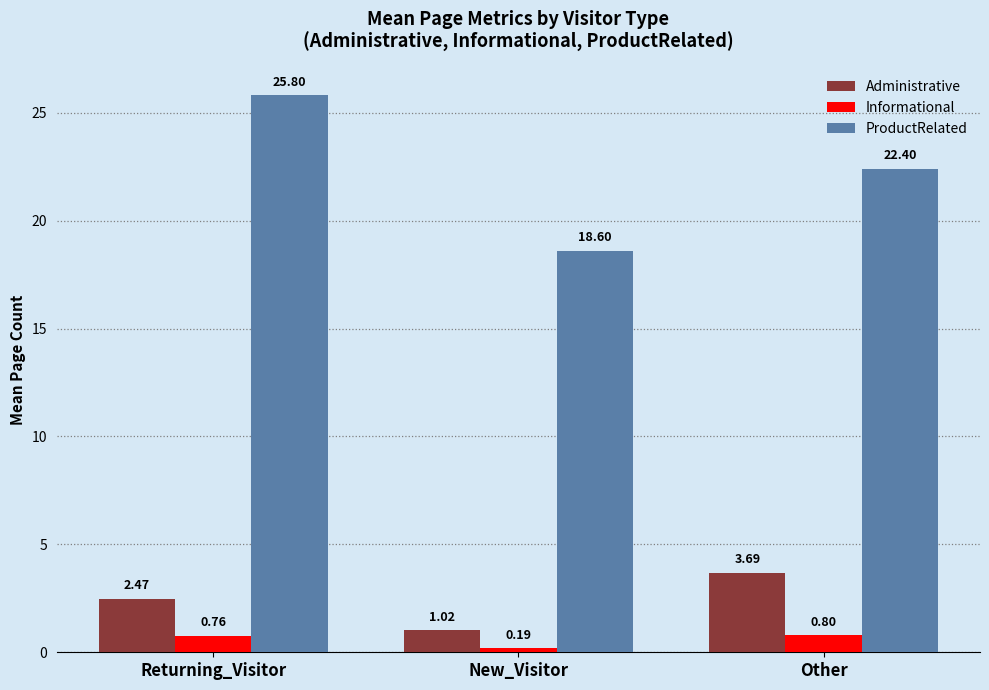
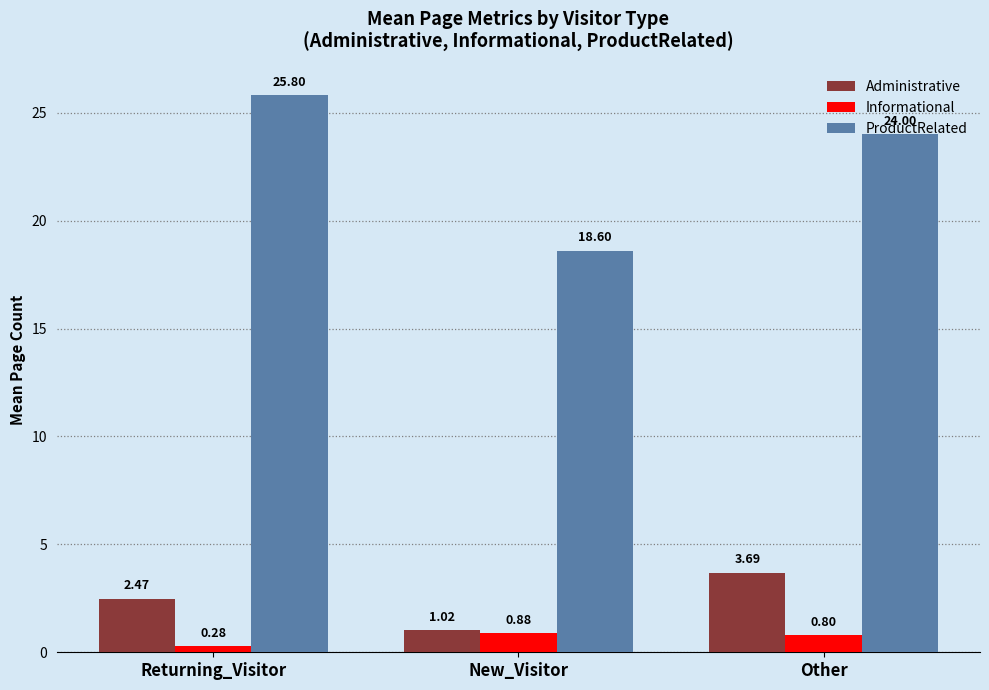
  {
    "Administrative": {
      "Returning_Visitor": 2.47,
      "New_Visitor": 1.02,
      "Other": 3.69
    },
    "Informational": {
-     "Returning_Visitor": 0.76,
-     "New_Visitor": 0.19,
+     "Returning_Visitor": 0.28,
+     "New_Visitor": 0.88,
      "Other": 0.80
    },
    "ProductRelated": {
      "Returning_Visitor": 25.80,
      "New_Visitor": 18.60,
-     "Other": 22.40
+     "Other": 24.00
    }
  }
